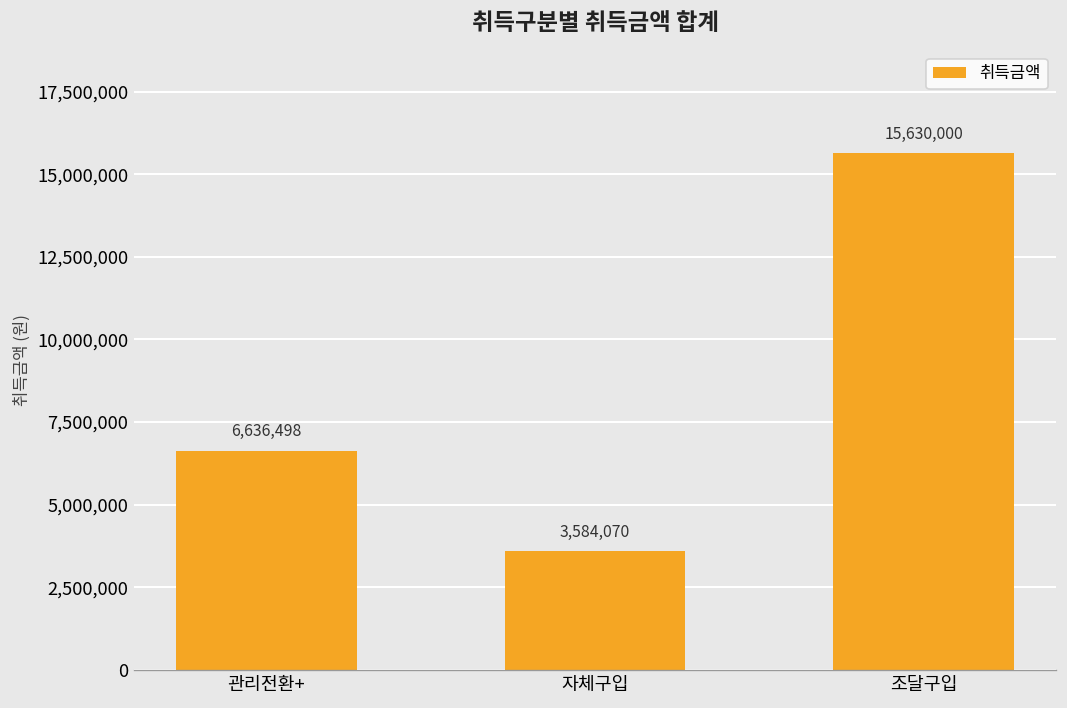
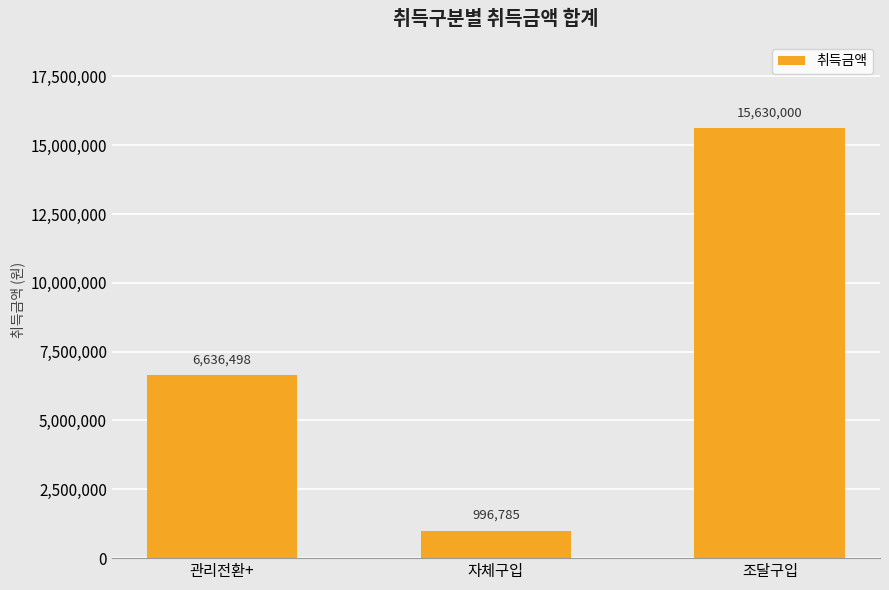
  {
    "관리전환+": "6,636,498",
-   "자체구입": "3,584,070",
+   "자체구입": "996,785",
    "조달구입": "15,630,000"
  }
